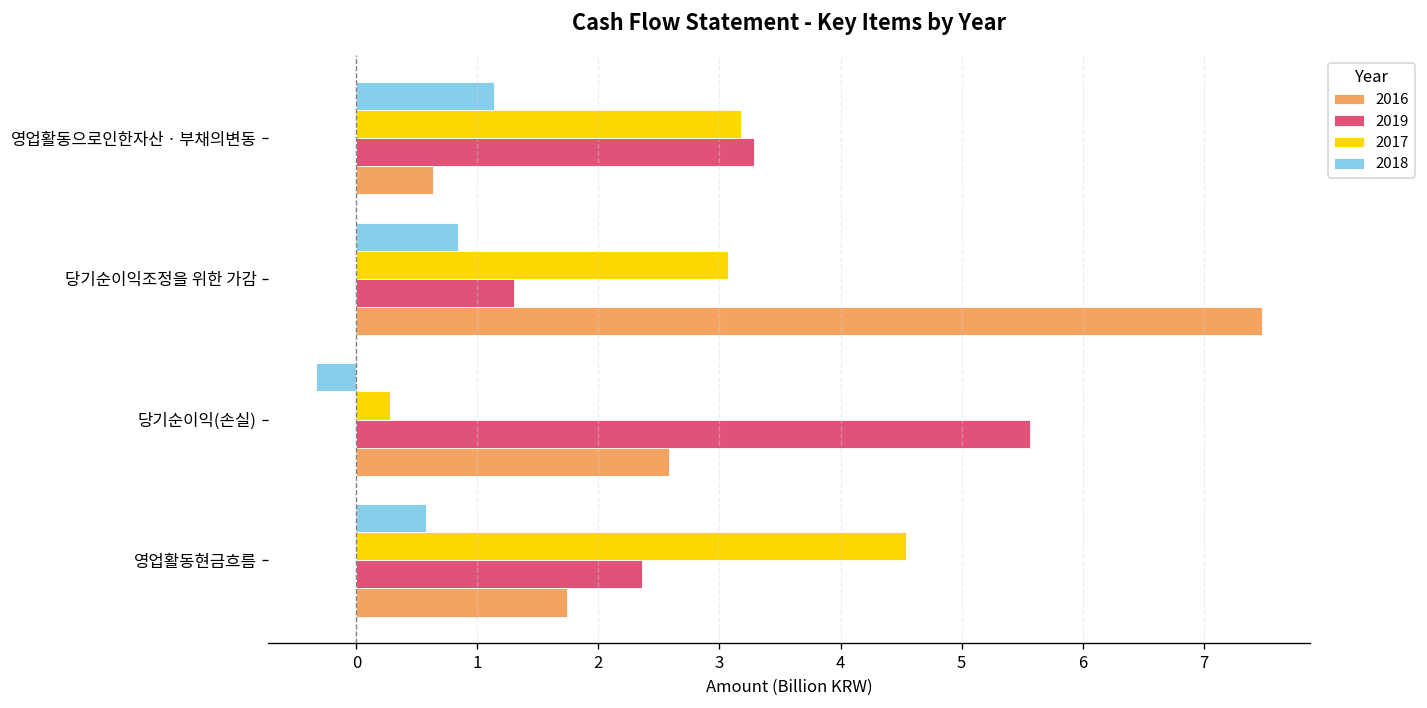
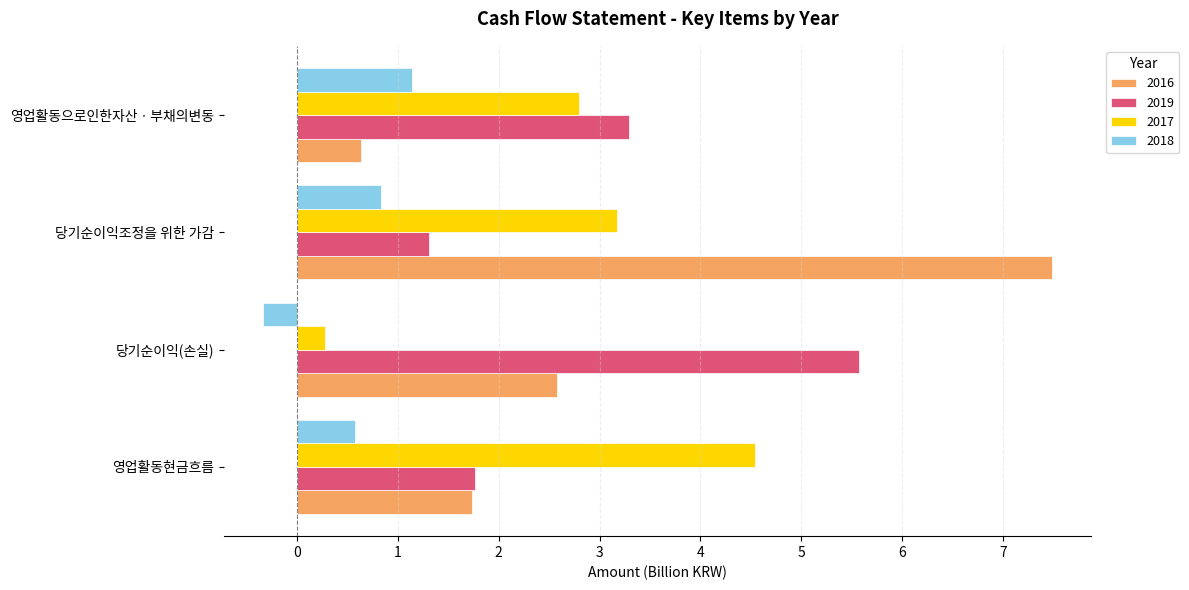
  {
    "2016": {
      "영업활동으로인한자산ㆍ부채의변동": 0.63,
      "당기순이익조정을 위한 가감": 7.49,
      "당기순이익(손실)": 2.58,
      "영업활동현금흐름": 1.74
    },
    "2019": {
      "영업활동으로인한자산ㆍ부채의변동": 3.29,
      "당기순이익조정을 위한 가감": 1.31,
      "당기순이익(손실)": 5.57,
-     "영업활동현금흐름": 2.36
+     "영업활동현금흐름": 1.76
    },
    "2017": {
-     "영업활동으로인한자산ㆍ부채의변동": 3.18,
-     "당기순이익조정을 위한 가감": 3.07,
+     "영업활동으로인한자산ㆍ부채의변동": 2.79,
+     "당기순이익조정을 위한 가감": 3.17,
      "당기순이익(손실)": 0.28,
      "영업활동현금흐름": 4.54
    },
    "2018": {
      "영업활동으로인한자산ㆍ부채의변동": 1.14,
      "당기순이익조정을 위한 가감": 0.84,
      "당기순이익(손실)": -0.33,
      "영업활동현금흐름": 0.57
    }
  }
